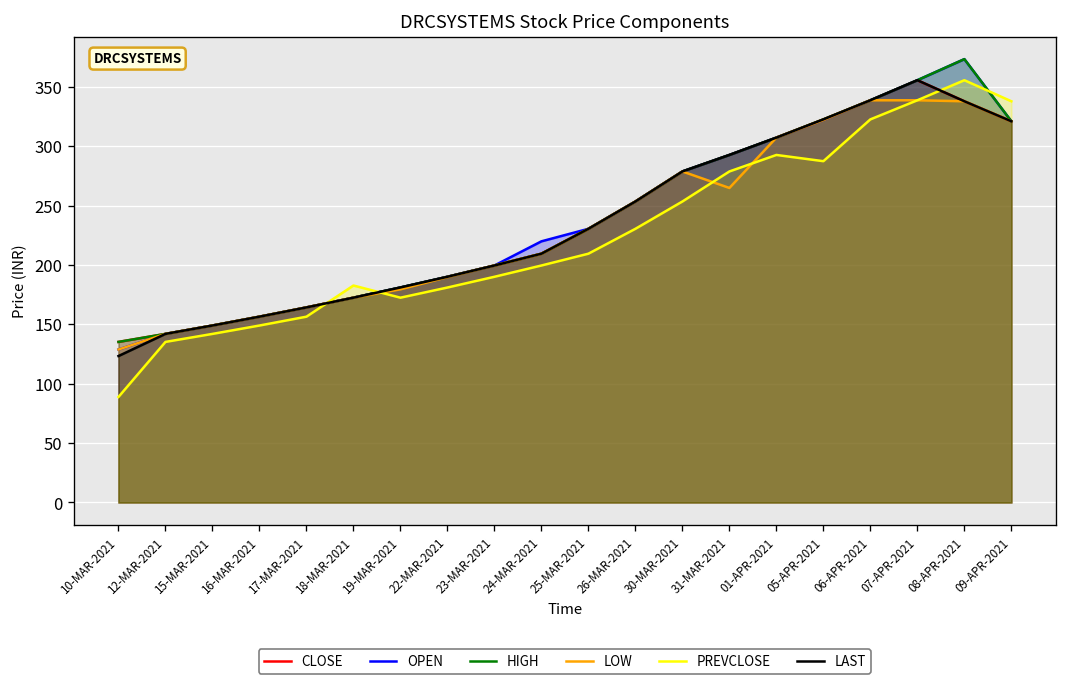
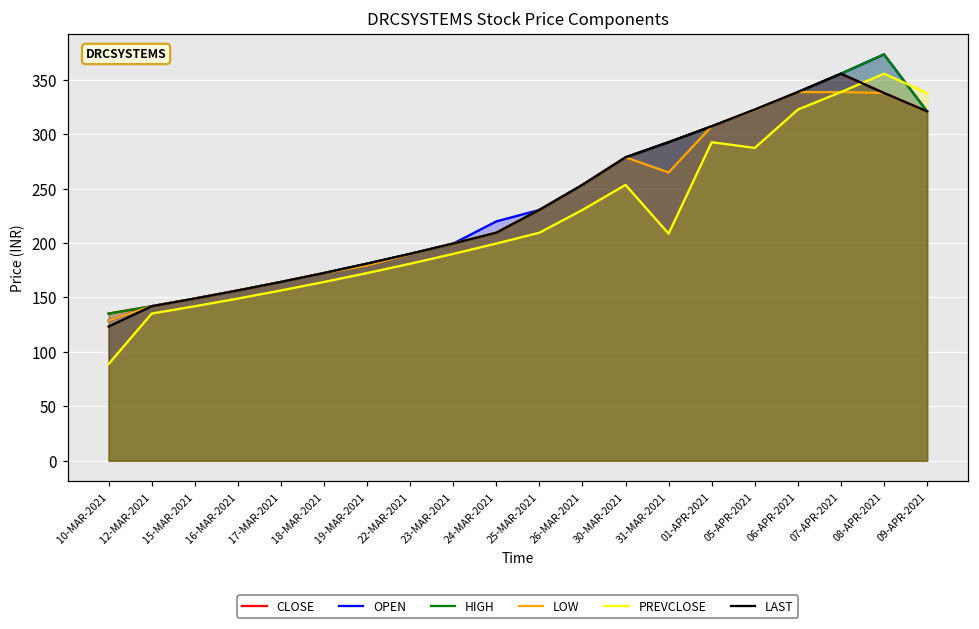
  {
    "OPEN": {
      "24-MAR-2021": 220
    },
    "LOW": {
      "31-MAR-2021": 260
    },
    "PREVCLOSE": {
      "10-MAR-2021": 90,
      "12-MAR-2021": 140,
      "15-MAR-2021": 140,
      "16-MAR-2021": 150,
      "17-MAR-2021": 160,
-     "18-MAR-2021": 180,
+     "18-MAR-2021": 160,
      "19-MAR-2021": 170,
      "22-MAR-2021": 180,
      "23-MAR-2021": 190,
      "24-MAR-2021": 200,
      "25-MAR-2021": 210,
      "26-MAR-2021": 230,
      "30-MAR-2021": 250,
-     "31-MAR-2021": 280,
+     "31-MAR-2021": 210,
      "01-APR-2021": 290,
      "05-APR-2021": 290,
      "06-APR-2021": 320,
      "08-APR-2021": 360,
      "09-APR-2021": 340
    },
    "LAST": {
      "10-MAR-2021": 120
    }
  }
